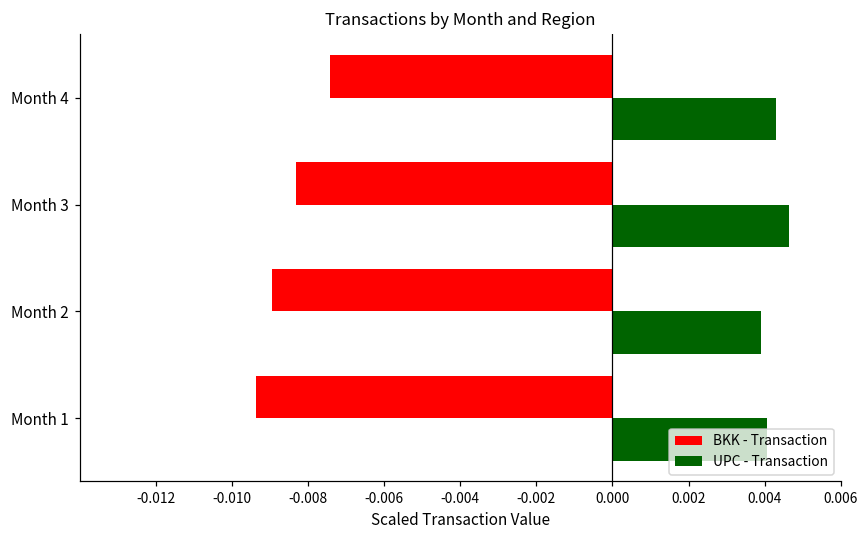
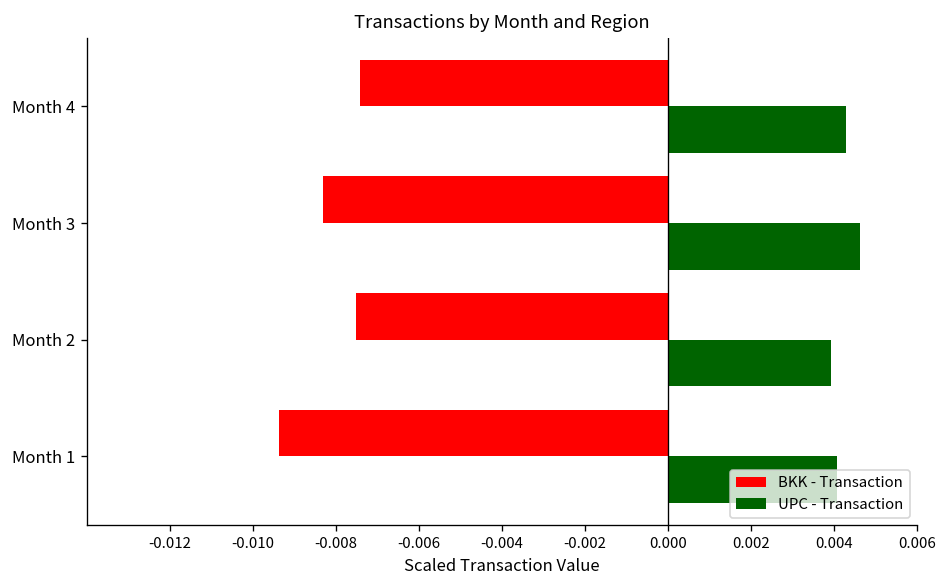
  {
    "BKK - Transaction": {
      "Month 4": -0.0074,
      "Month 3": -0.0083,
-     "Month 2": -0.0089,
+     "Month 2": -0.0075,
      "Month 1": -0.0094
    },
    "UPC - Transaction": {
      "Month 4": 0.0043,
      "Month 3": 0.0046,
      "Month 2": 0.0039
    }
  }
